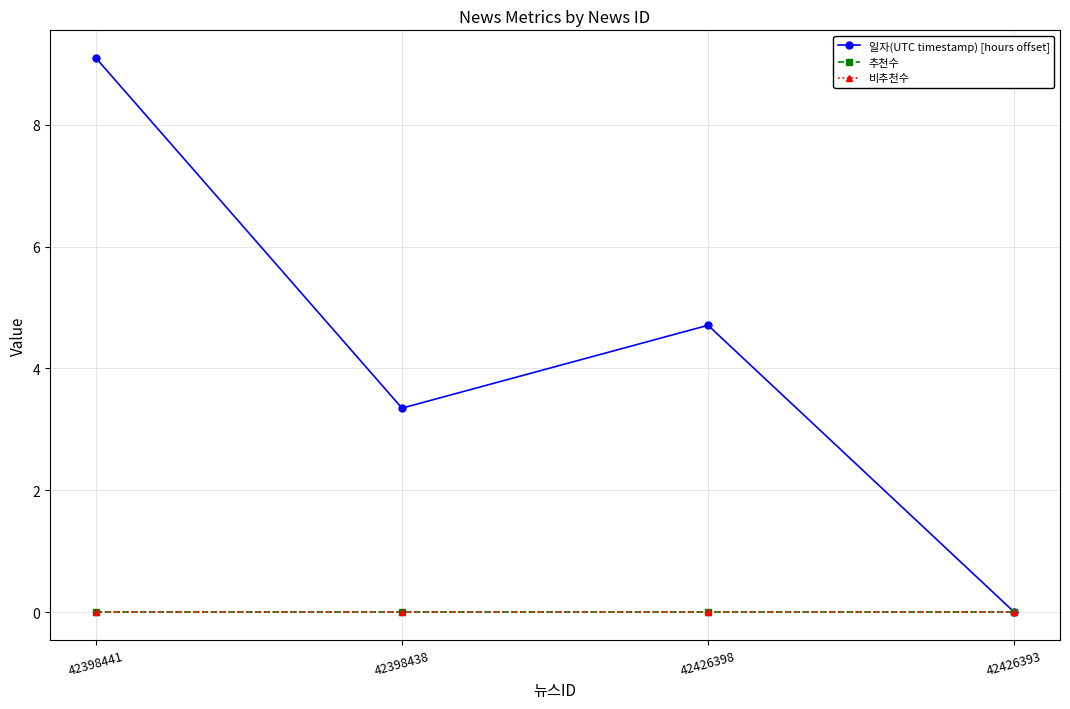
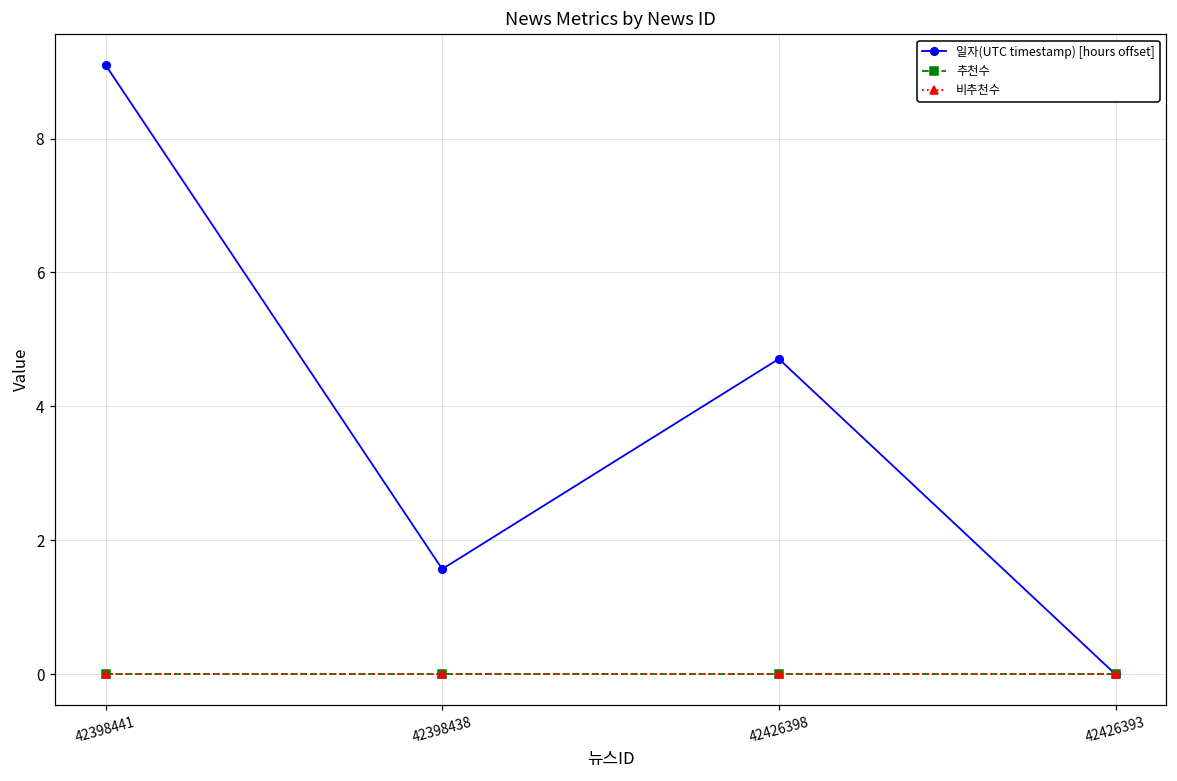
  {
    "일자(UTC timestamp) [hours offset]": {
      "42398441": 9.1,
-     "42398438": 3.3,
+     "42398438": 1.6,
      "42426398": 4.7
    },
    "비추천수": {
      "42398441": 0.0,
      "42398438": 0.0,
      "42426398": 0.0
    }
  }
